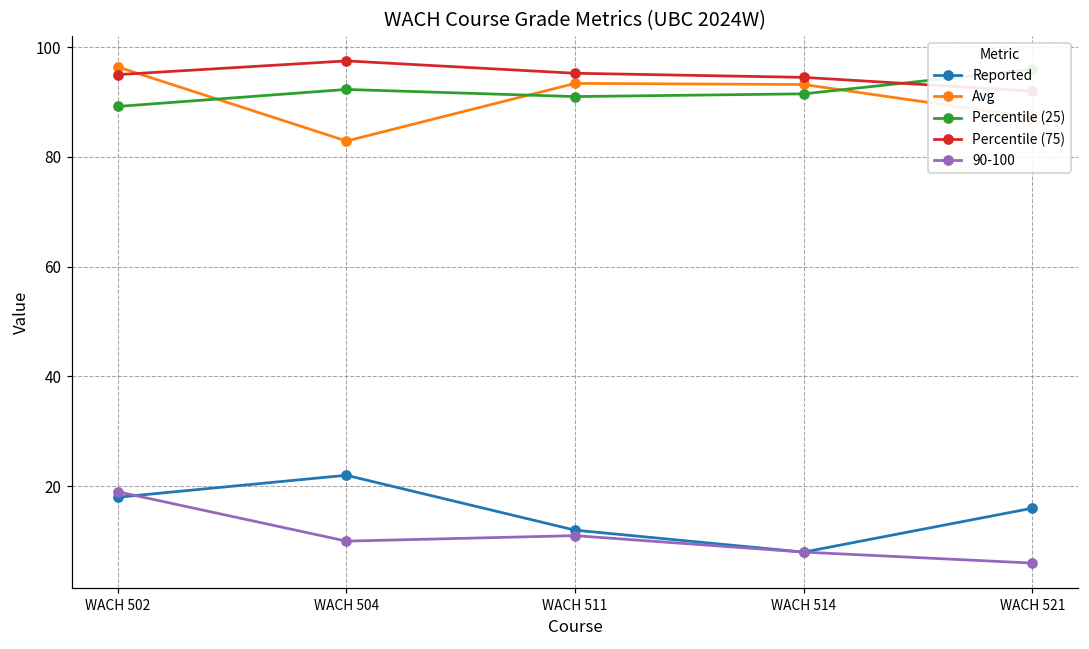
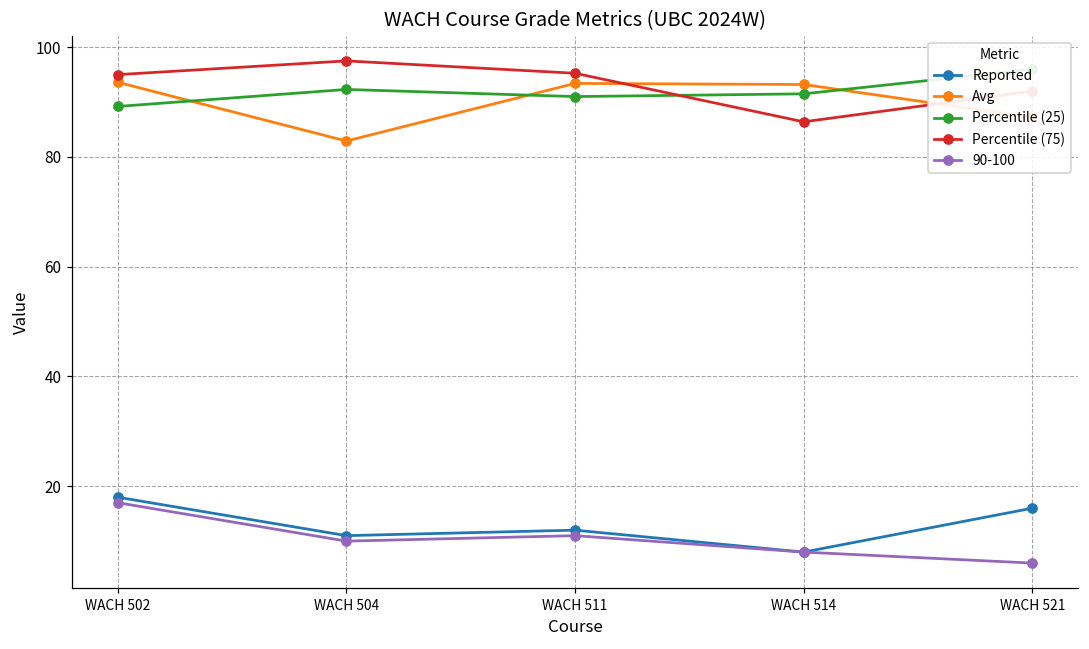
  {
    "Reported": {
      "WACH 502": 18,
-     "WACH 504": 22,
+     "WACH 504": 11,
      "WACH 511": 12,
      "WACH 521": 16
    },
    "Avg": {
-     "WACH 502": 96,
+     "WACH 502": 94,
      "WACH 504": 83,
      "WACH 511": 93,
      "WACH 514": 93
    },
    "Percentile (25)": {
      "WACH 502": 89,
      "WACH 504": 92,
      "WACH 511": 91,
      "WACH 514": 92
    },
    "Percentile (75)": {
      "WACH 502": 95,
      "WACH 504": 98,
      "WACH 511": 95,
-     "WACH 514": 95
+     "WACH 514": 86
    },
    "90-100": {
-     "WACH 502": 19,
+     "WACH 502": 17,
      "WACH 504": 10,
      "WACH 511": 11,
      "WACH 521": 6
    }
  }
